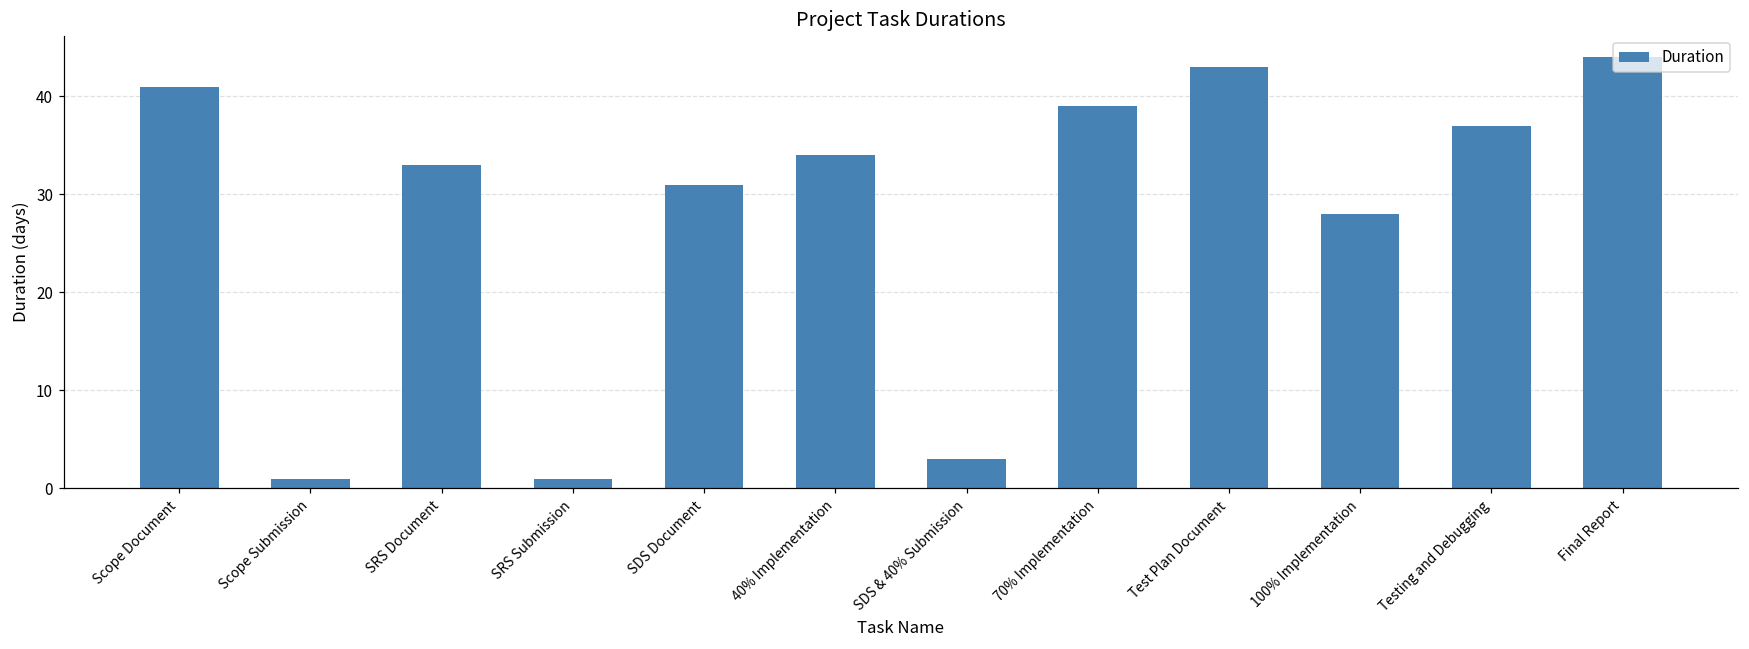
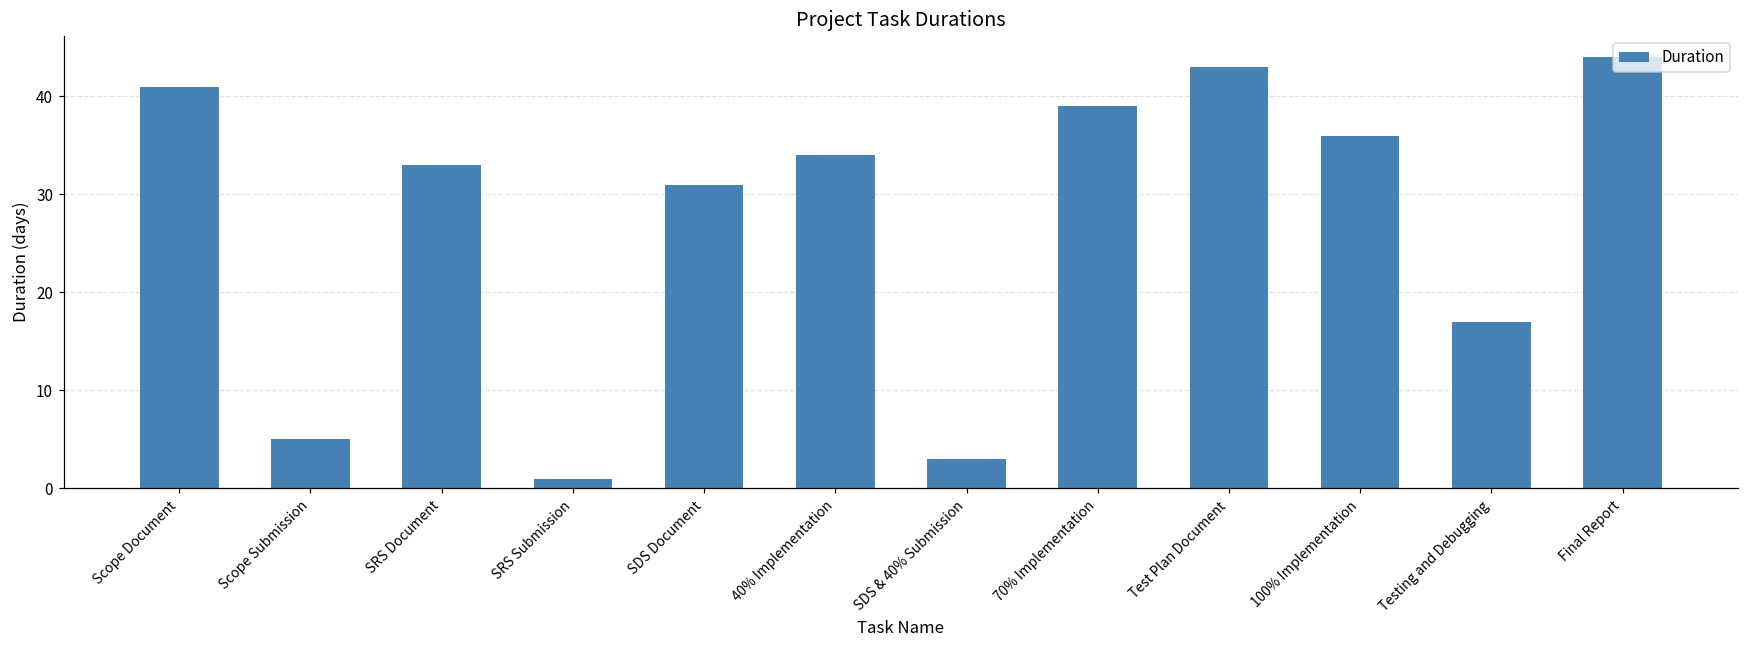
  {
    "Scope Document": 41,
-   "Scope Submission": 1,
+   "Scope Submission": 5,
    "SRS Document": 33,
    "SRS Submission": 1,
    "SDS Document": 31,
    "40% Implementation": 34,
    "SDS & 40% Submission": 3,
    "70% Implementation": 39,
    "Test Plan Document": 43,
-   "100% Implementation": 28,
-   "Testing and Debugging": 37
+   "100% Implementation": 36,
+   "Testing and Debugging": 17
  }
